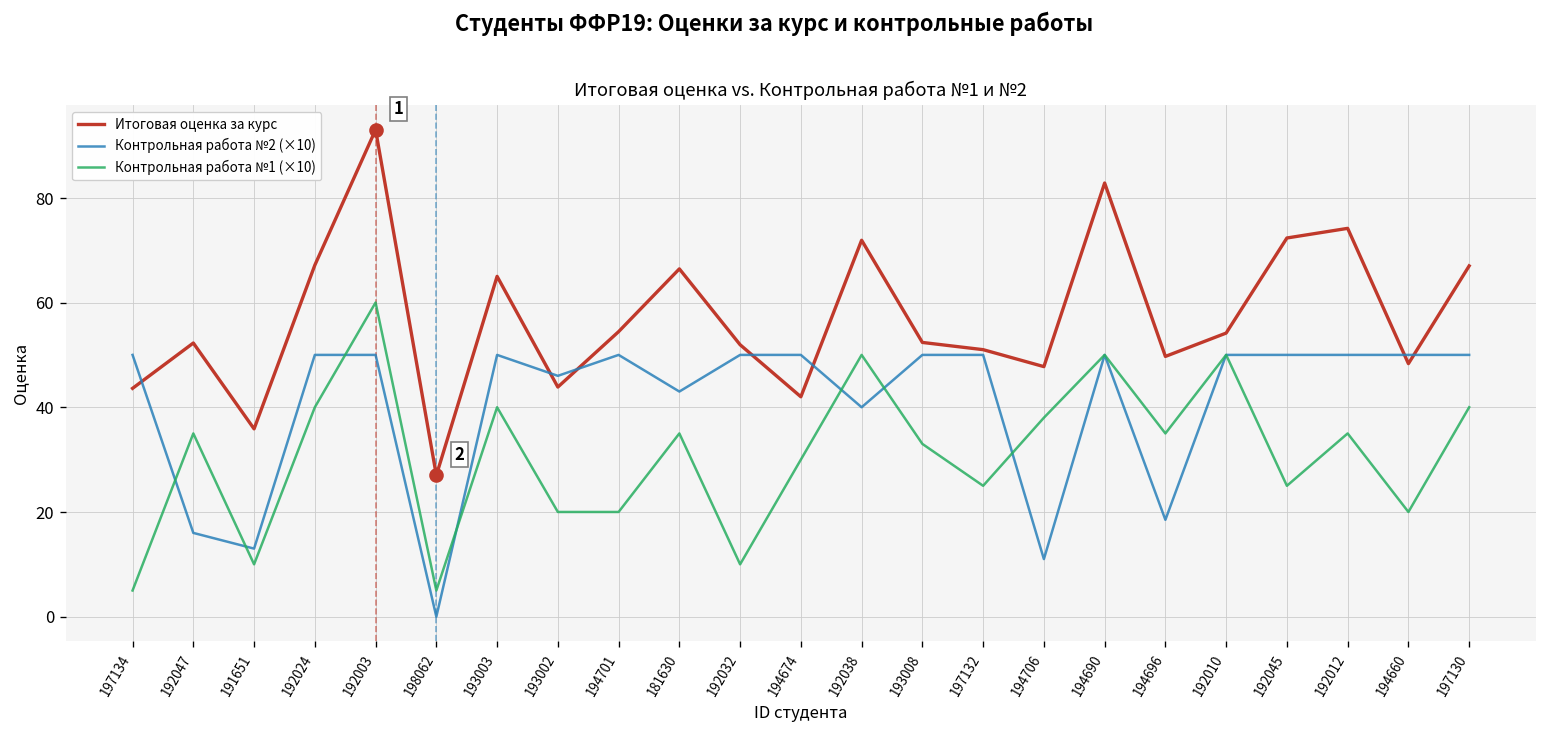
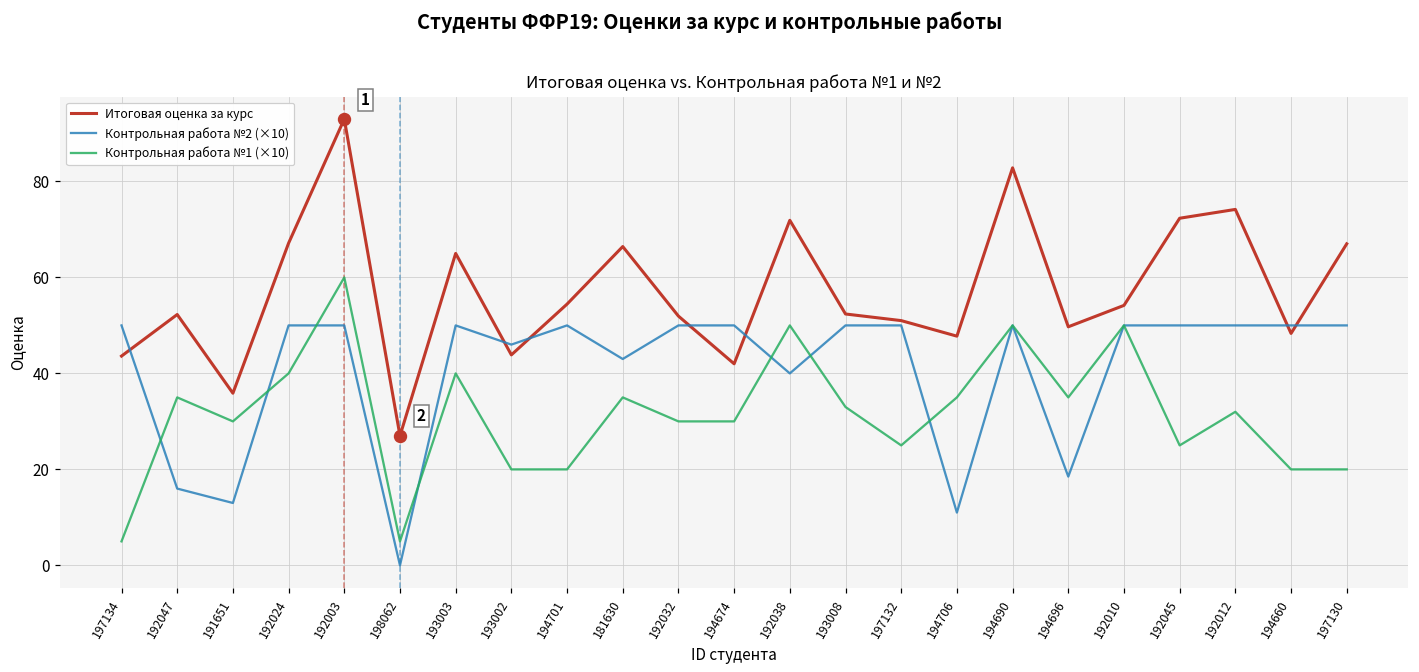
  {
    "Контрольная работа №2 (×10)": {
      "197134": 50,
      "192047": 16,
      "191651": 13,
      "192024": 50,
      "192003": 50,
      "198062": 0,
      "193003": 50,
      "193002": 46,
      "194701": 50,
      "181630": 43,
      "192032": 50,
      "194674": 50,
      "192038": 40,
      "193008": 50,
      "197132": 50,
      "194706": 11,
      "194696": 19,
      "192045": 50,
      "192012": 50,
      "194660": 50,
      "197130": 50
    },
    "Контрольная работа №1 (×10)": {
      "197134": 5,
      "192047": 35,
-     "191651": 10,
+     "191651": 30,
      "192024": 40,
      "192003": 60,
      "198062": 5,
      "193003": 40,
      "193002": 20,
      "194701": 20,
      "181630": 35,
-     "192032": 10,
+     "192032": 30,
      "194674": 30,
      "192038": 50,
      "193008": 33,
      "197132": 25,
-     "194706": 38,
+     "194706": 35,
      "194696": 35,
      "192045": 25,
-     "192012": 35,
+     "192012": 32,
      "194660": 20,
-     "197130": 40
+     "197130": 20
    }
  }
